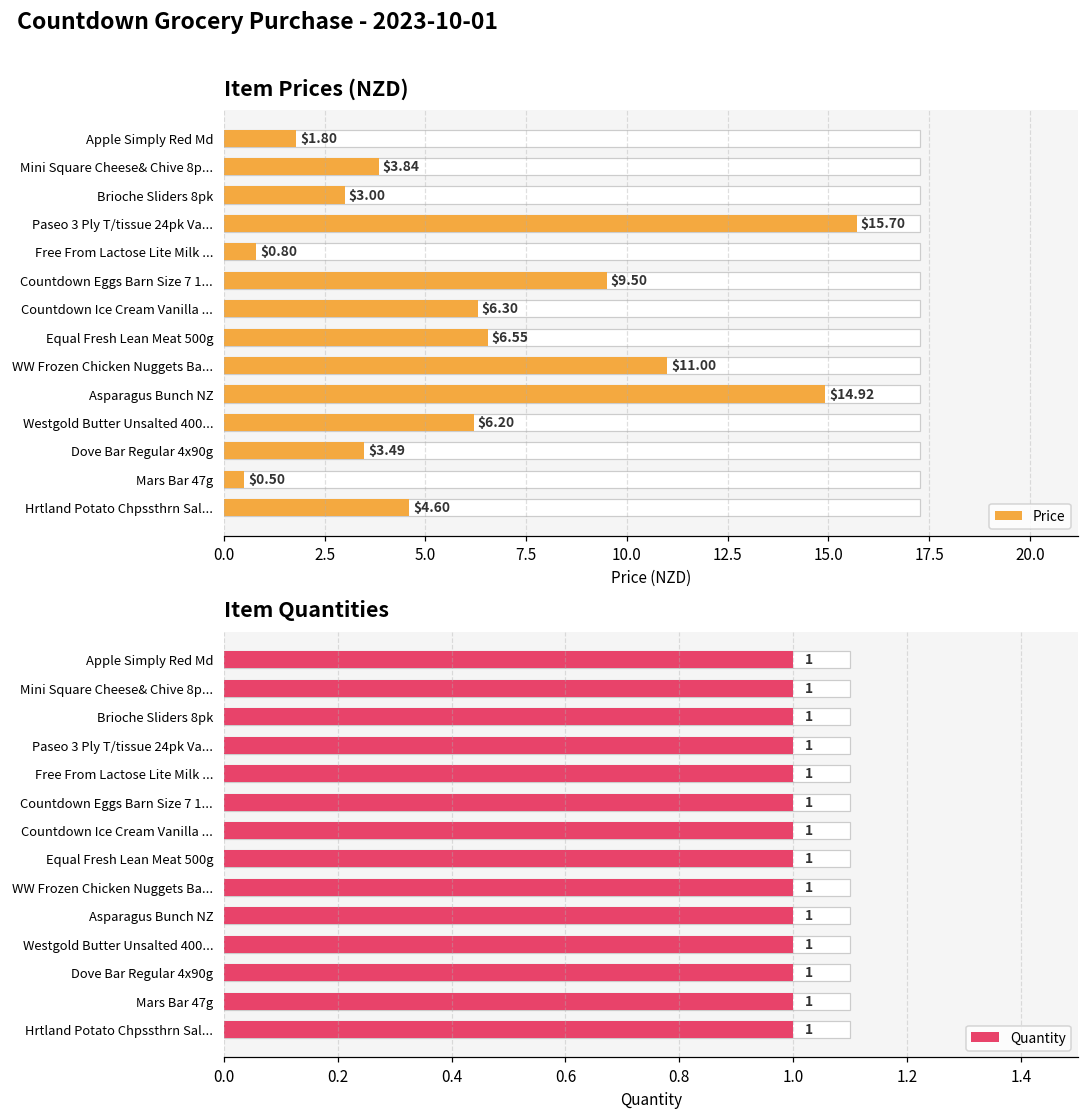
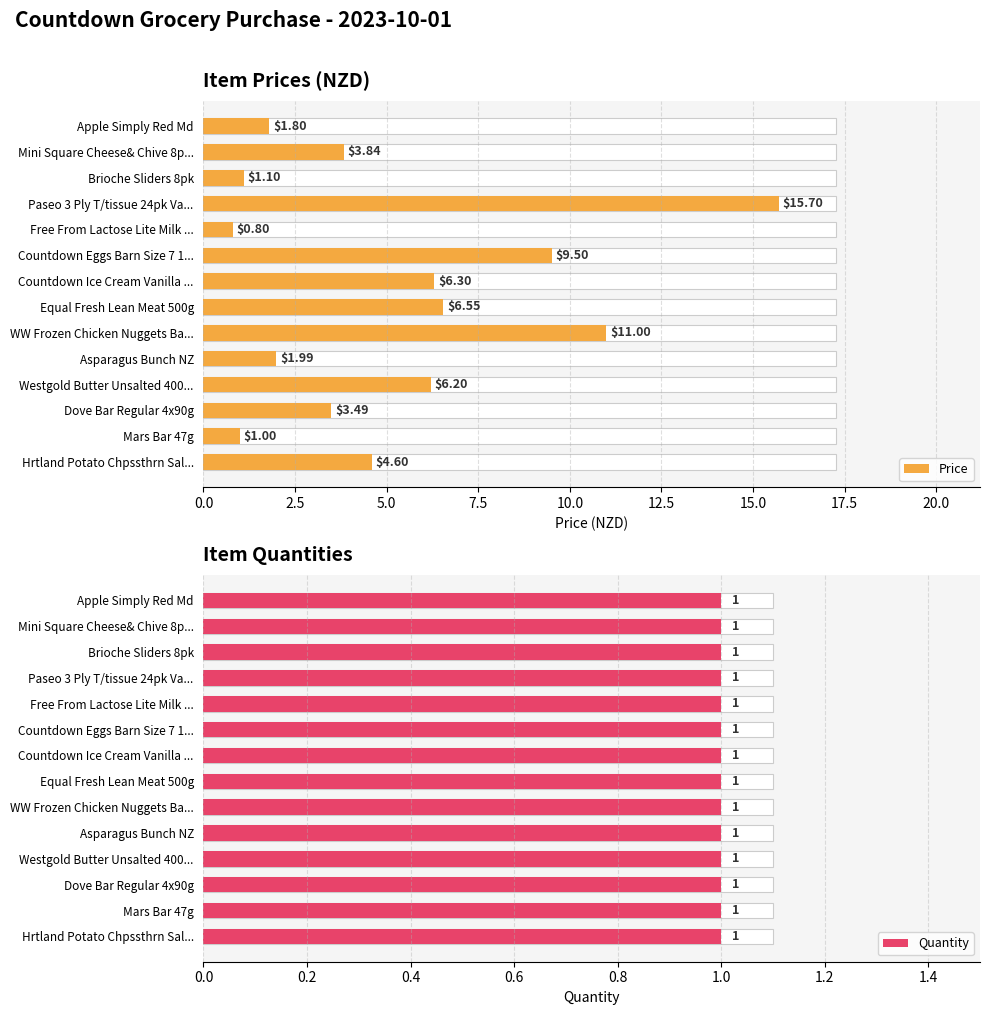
  {
    "Item Prices (NZD)": {
      "Price": {
-       "Brioche Sliders 8pk": "$3.00",
-       "Asparagus Bunch NZ": "$14.92",
-       "Mars Bar 47g": "$0.50"
+       "Brioche Sliders 8pk": "$1.10",
+       "Asparagus Bunch NZ": "$1.99",
+       "Mars Bar 47g": "$1.00"
      }
    }
  }
